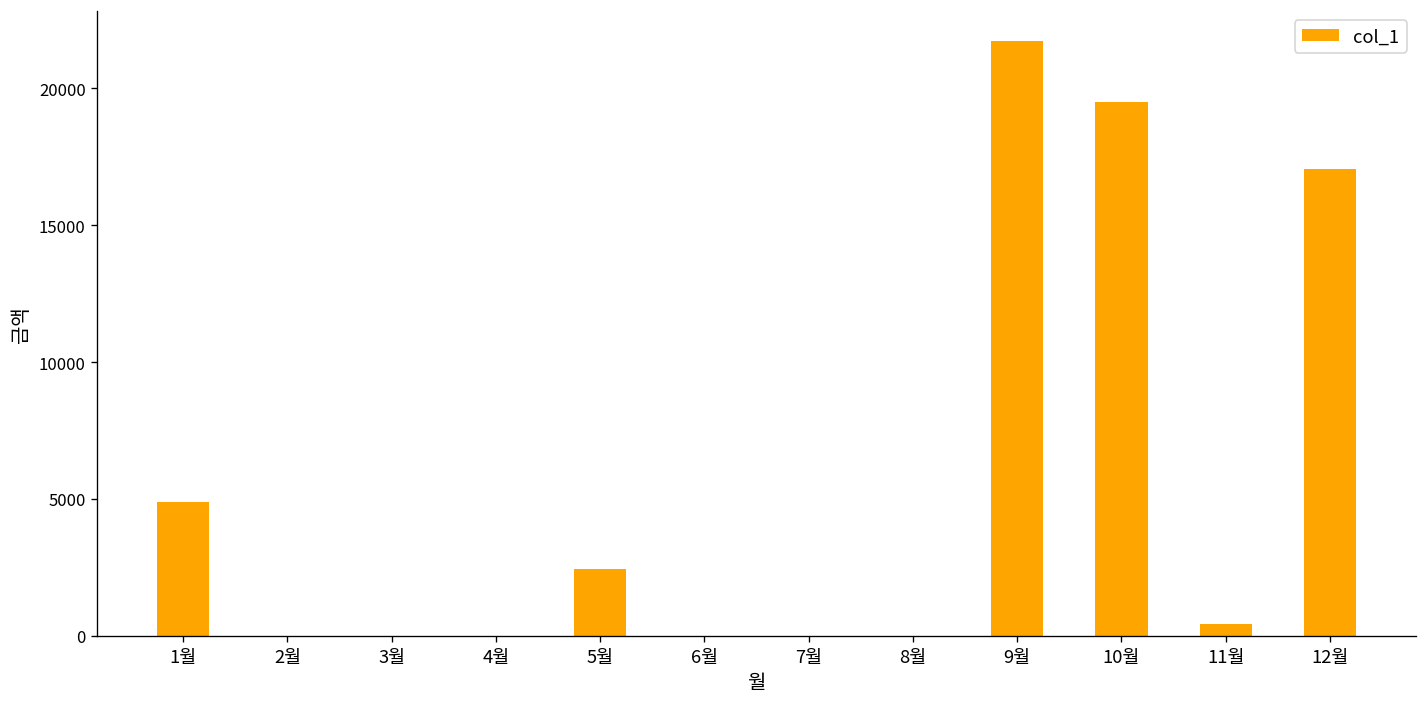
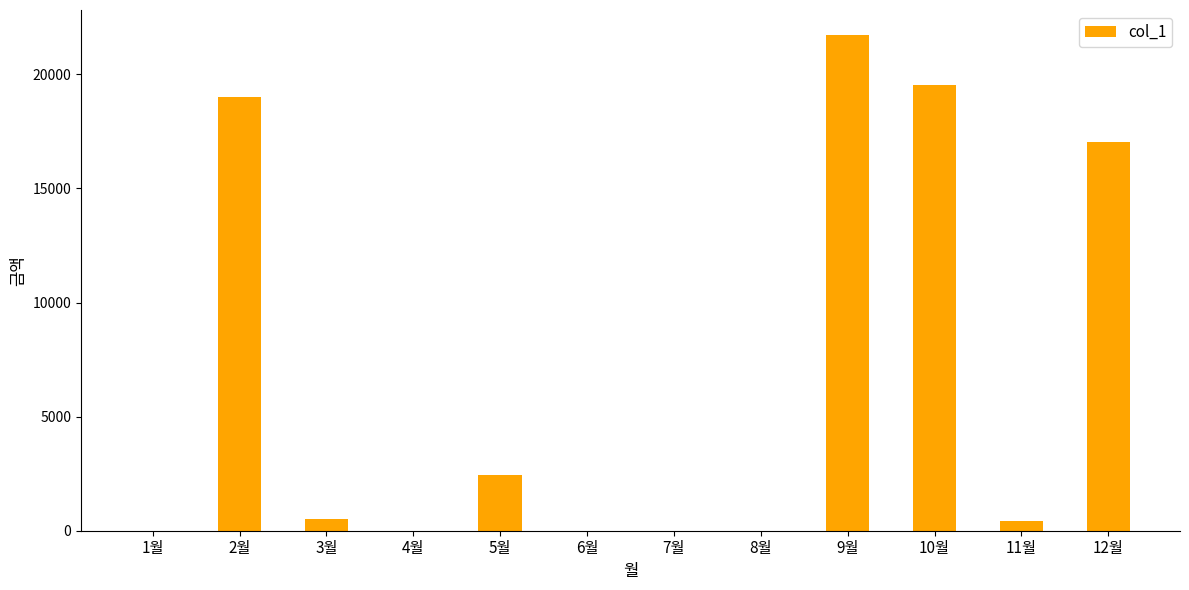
  {
-   "1월": 4900,
-   "2월": 0,
-   "3월": 0,
+   "1월": 0,
+   "2월": 19000,
+   "3월": 500,
    "4월": 0,
    "5월": 2500,
    "6월": 0,
    "7월": 0,
    "8월": 0,
    "9월": 21700,
    "10월": 19500,
    "11월": 400,
    "12월": 17000
  }
